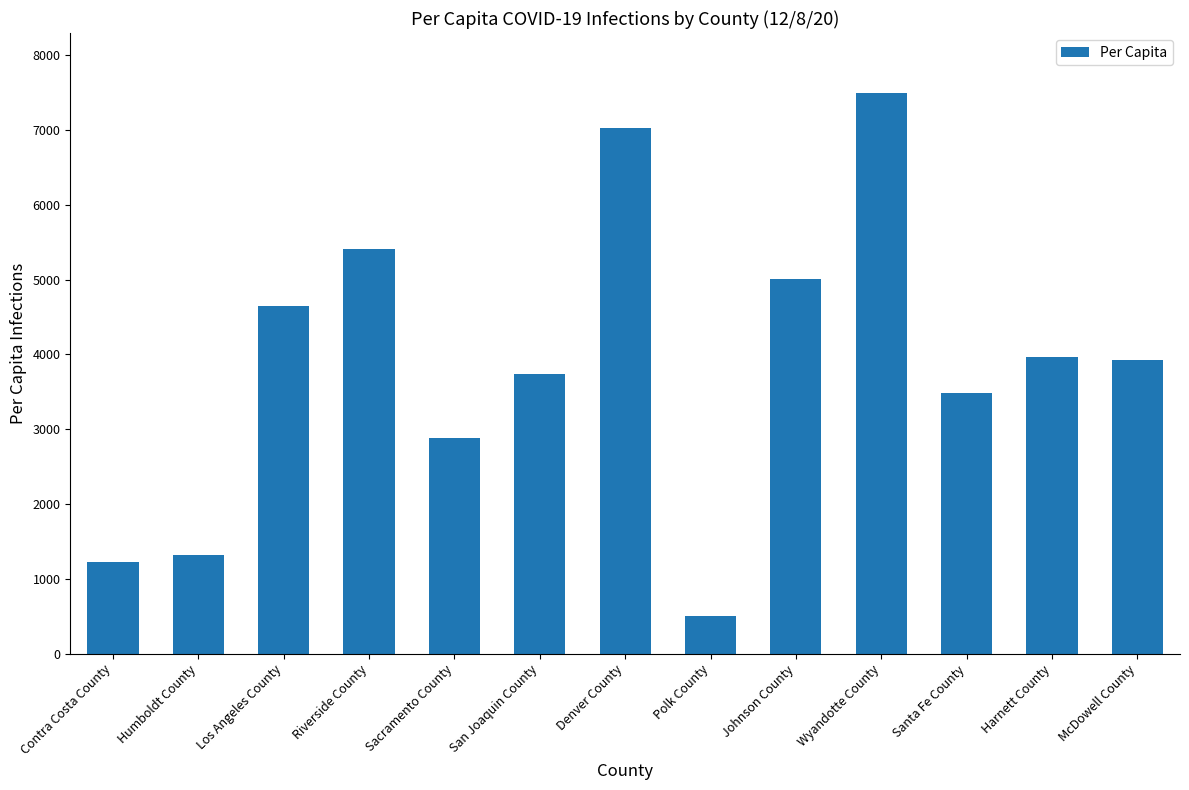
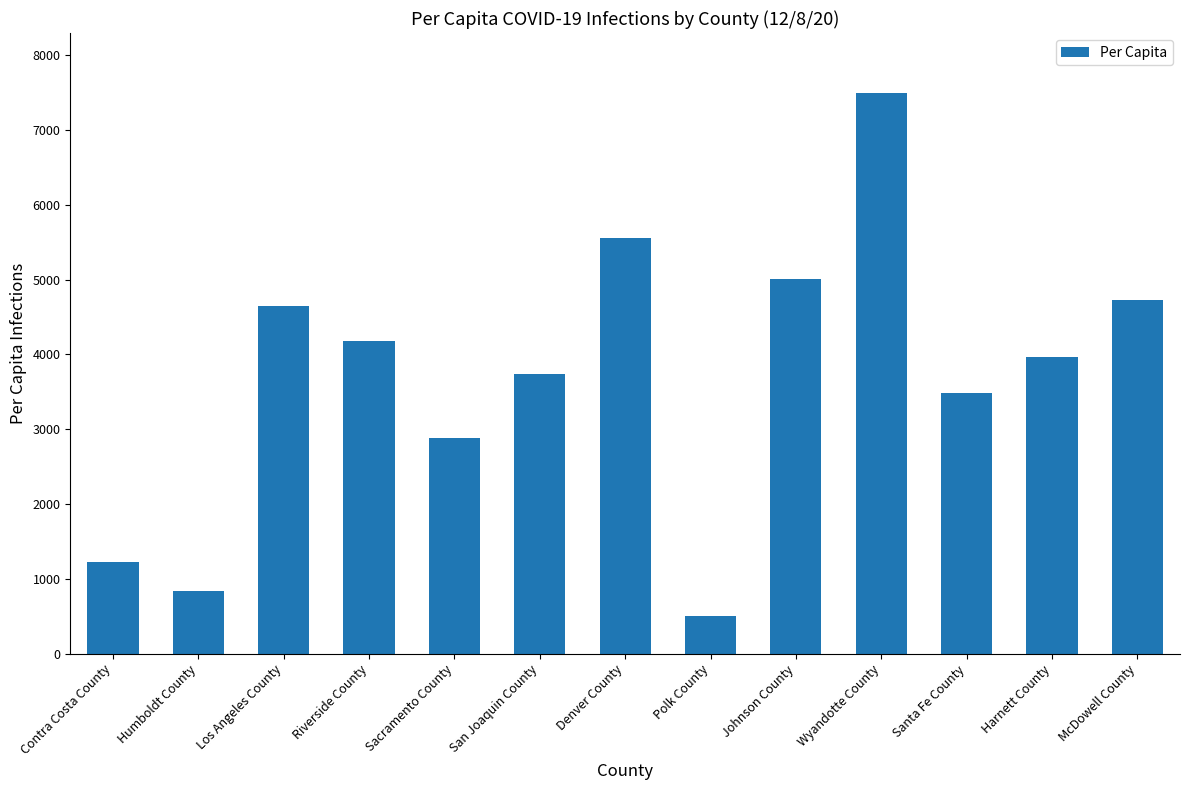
  {
    "Contra Costa County": 1200,
-   "Humboldt County": 1300,
+   "Humboldt County": 800,
    "Los Angeles County": 4600,
-   "Riverside County": 5400,
+   "Riverside County": 4200,
    "Sacramento County": 2900,
    "San Joaquin County": 3700,
-   "Denver County": 7000,
+   "Denver County": 5600,
    "Polk County": 500,
    "Johnson County": 5000,
    "Wyandotte County": 7500,
    "Santa Fe County": 3500,
    "Harnett County": 4000,
-   "McDowell County": 3900
+   "McDowell County": 4700
  }
